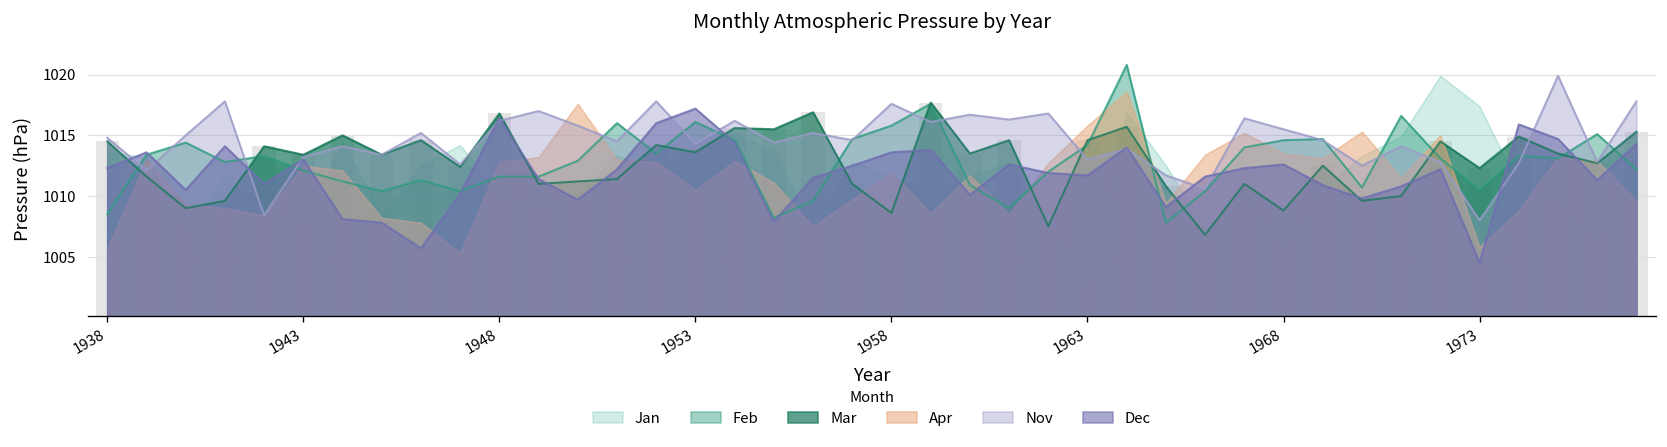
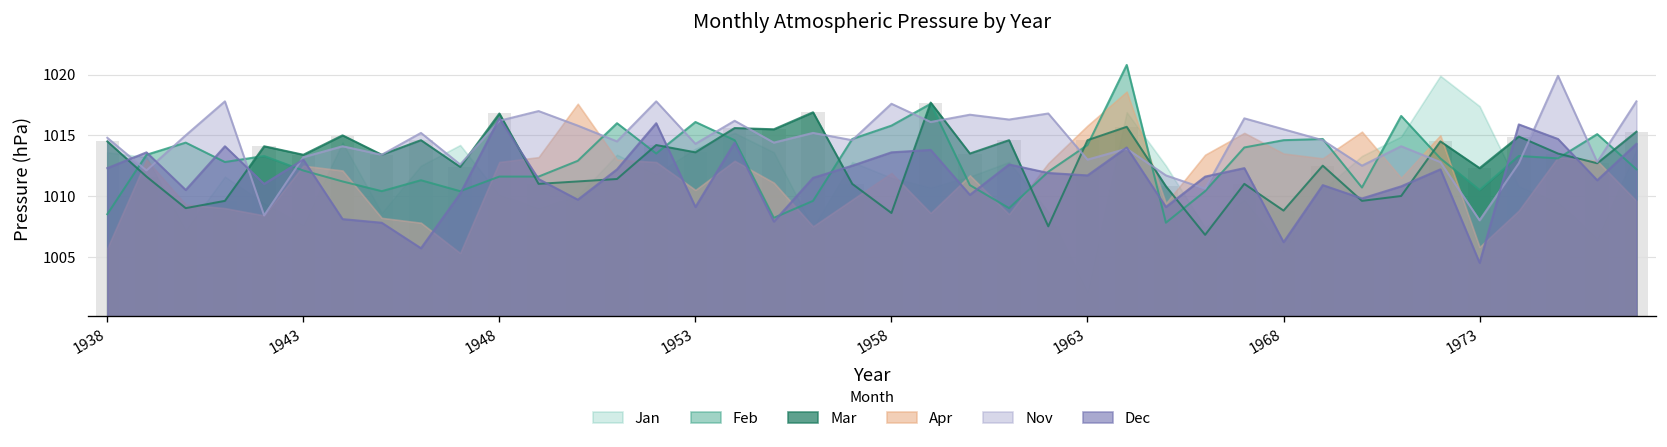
  {
    "Dec": {
      "1938": 1012.3,
-     "1953": 1017.2,
+     "1953": 1009.1,
      "1958": 1013.6,
      "1963": 1011.7,
-     "1968": 1012.6,
+     "1968": 1006.2,
      "1973": 1004.5
    },
    "Apr": {
      "1938": 1005.7,
      "1943": 1012.5,
      "1948": 1012.8,
      "1953": 1010.5,
      "1958": 1011.9,
      "1963": 1015.8,
      "1968": 1013.5,
      "1973": 1005.8
    }
  }
